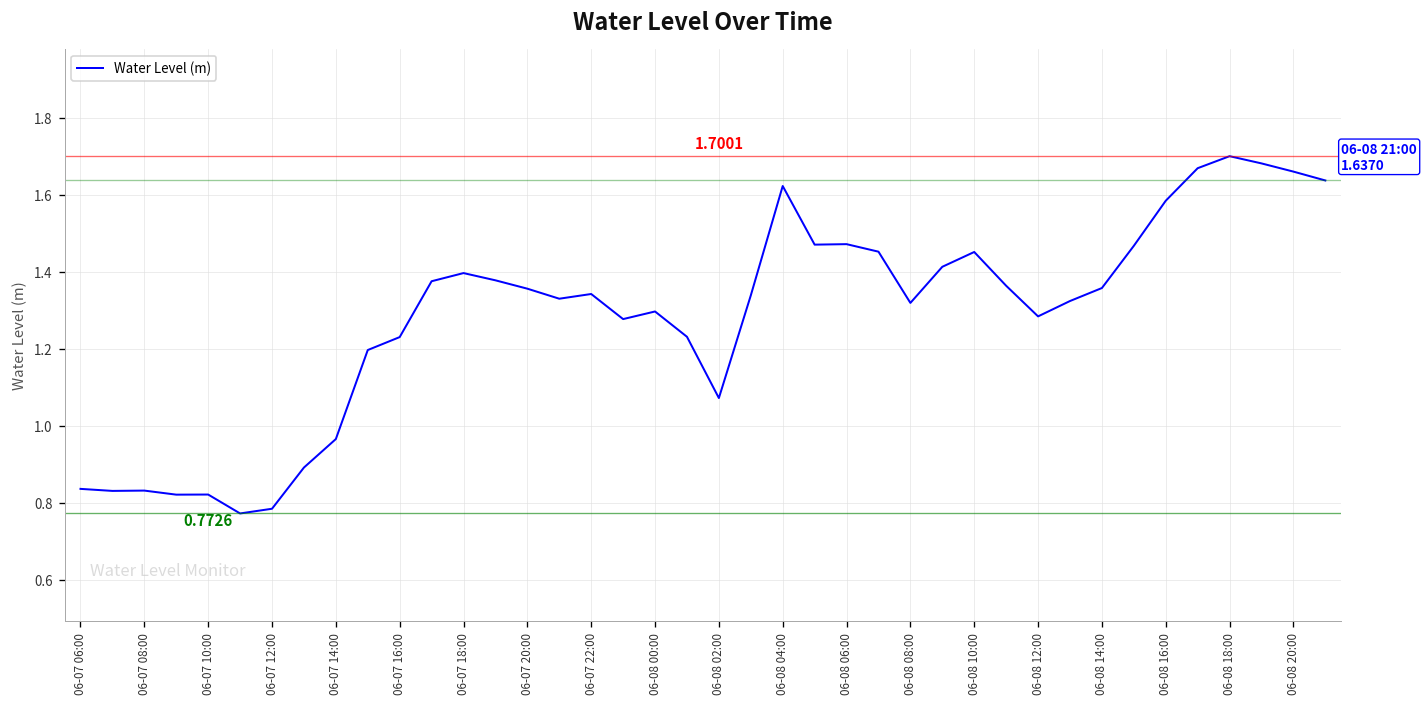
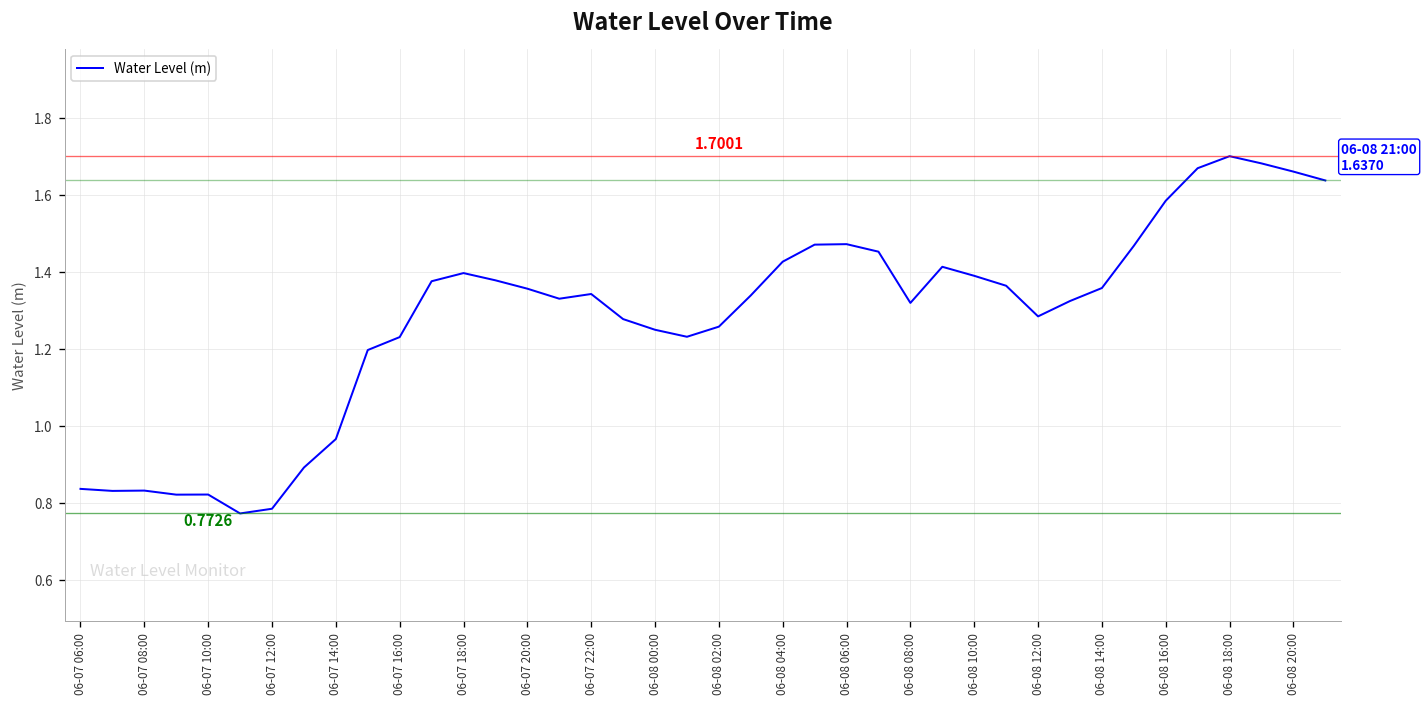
  {
    "06-07 06:00": 0.84,
    "06-07 08:00": 0.83,
    "06-07 10:00": 0.82,
    "06-07 12:00": 0.78,
    "06-07 14:00": 0.97,
    "06-07 16:00": 1.23,
    "06-07 18:00": 1.40,
    "06-07 20:00": 1.36,
    "06-07 22:00": 1.34,
-   "06-08 00:00": 1.30,
-   "06-08 02:00": 1.07,
-   "06-08 04:00": 1.62,
+   "06-08 00:00": 1.25,
+   "06-08 02:00": 1.26,
+   "06-08 04:00": 1.43,
    "06-08 06:00": 1.47,
    "06-08 08:00": 1.32,
-   "06-08 10:00": 1.45,
+   "06-08 10:00": 1.39,
    "06-08 12:00": 1.28,
    "06-08 14:00": 1.36,
    "06-08 16:00": 1.58,
    "06-08 18:00": 1.70,
    "06-08 20:00": 1.66
  }
